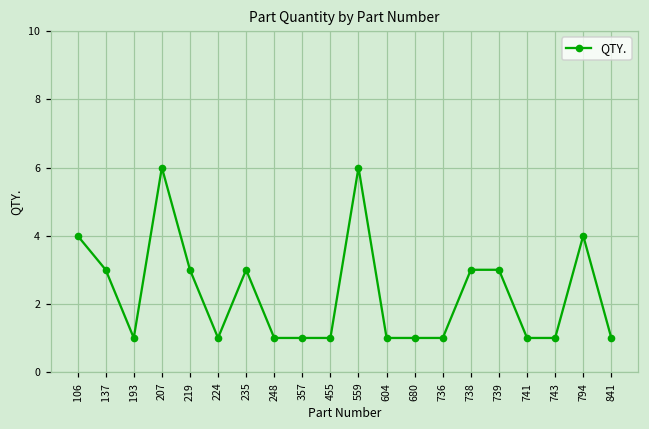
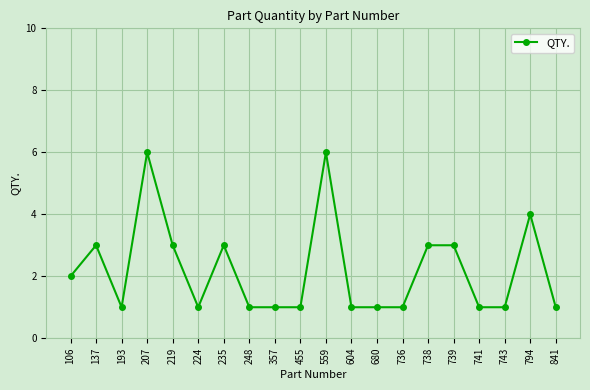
  {
-   "106": 4,
+   "106": 2,
    "137": 3,
    "193": 1,
    "207": 6,
    "219": 3,
    "224": 1,
    "235": 3,
    "248": 1,
    "357": 1,
    "455": 1,
    "559": 6,
    "604": 1,
    "680": 1,
    "736": 1,
    "738": 3,
    "739": 3,
    "741": 1,
    "743": 1,
    "794": 4,
    "841": 1
  }
